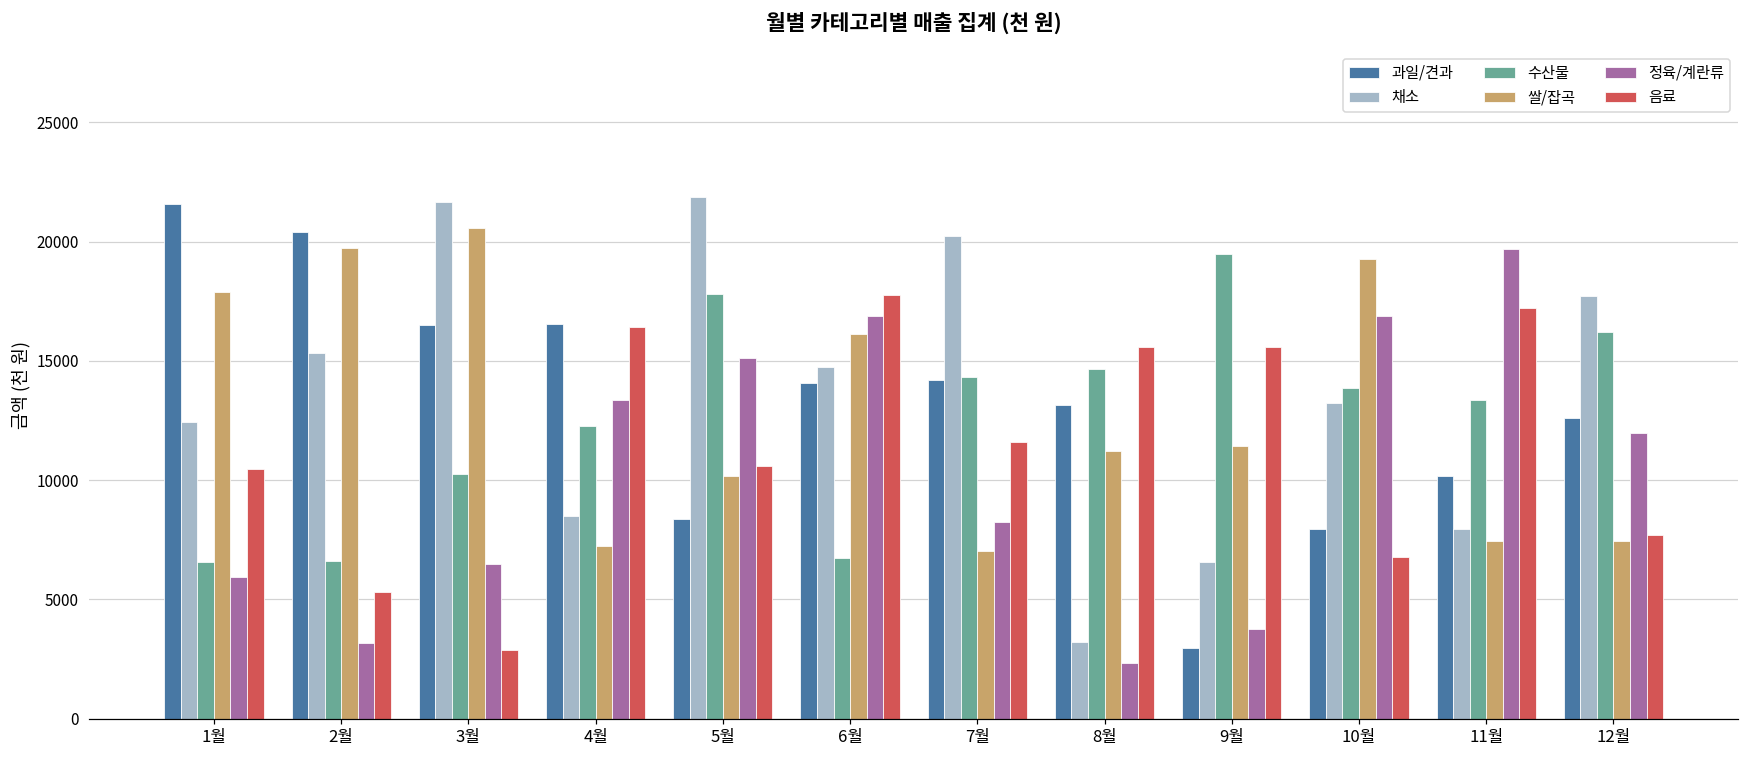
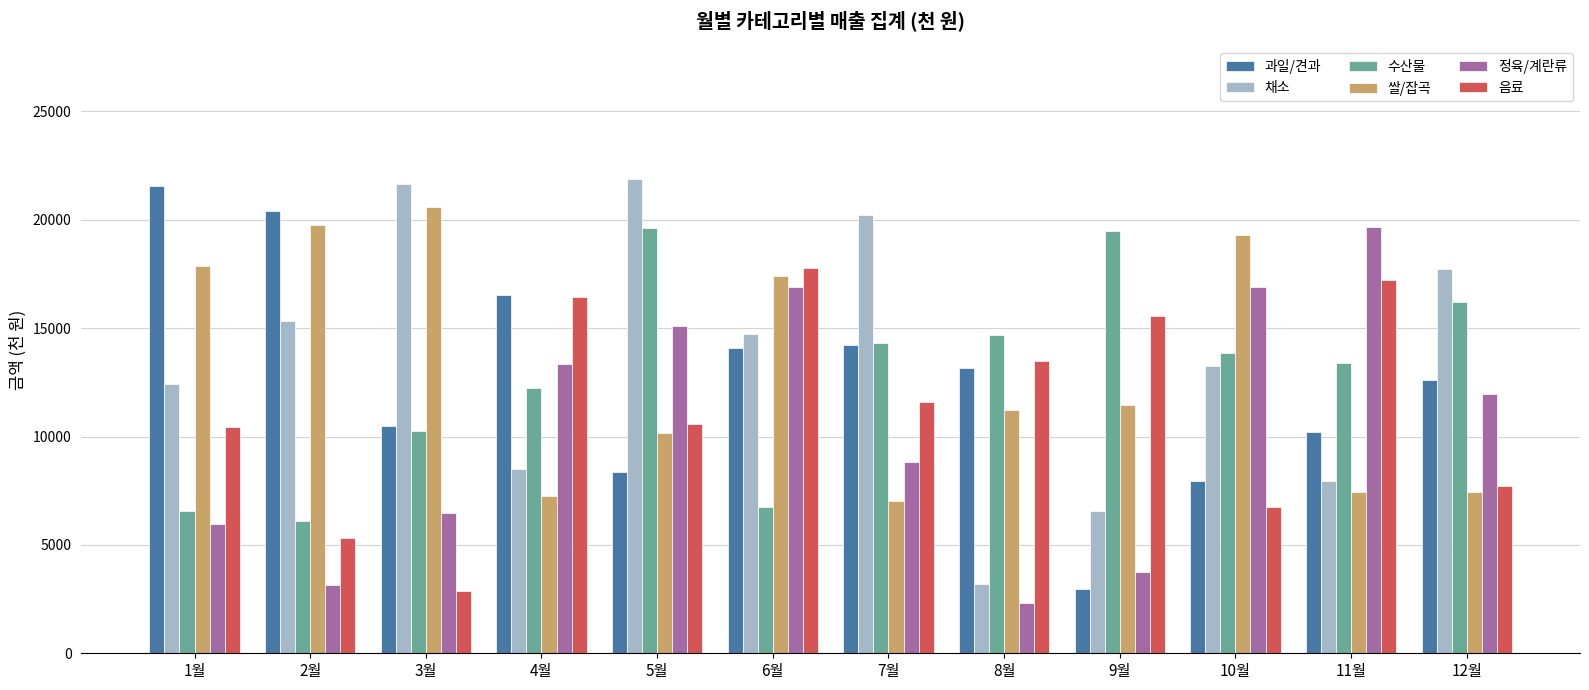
  {
    "과일/견과": {
      "1월": 21600,
      "2월": 20400,
-     "3월": 16500,
+     "3월": 10500,
      "4월": 16500,
      "5월": 8400,
      "6월": 14100,
      "7월": 14200,
      "8월": 13200,
      "9월": 3000,
      "10월": 7900,
      "11월": 10200,
      "12월": 12600
    },
    "채소": {
      "1월": 12400,
      "2월": 15300,
      "3월": 21700,
      "4월": 8500,
      "5월": 21900,
      "6월": 14700,
      "7월": 20200,
      "8월": 3200,
      "9월": 6600,
      "10월": 13200,
      "11월": 7900,
      "12월": 17700
    },
    "수산물": {
      "1월": 6600,
-     "2월": 6600,
+     "2월": 6100,
      "3월": 10300,
      "4월": 12300,
-     "5월": 17800,
+     "5월": 19600,
      "6월": 6700,
      "7월": 14300,
      "8월": 14700,
      "9월": 19500,
      "10월": 13900,
      "11월": 13400,
      "12월": 16200
    },
    "쌀/잡곡": {
      "1월": 17900,
      "2월": 19700,
      "3월": 20600,
      "4월": 7300,
      "5월": 10200,
-     "6월": 16100,
+     "6월": 17400,
      "7월": 7000,
      "8월": 11200,
      "9월": 11400,
      "10월": 19300,
      "11월": 7400,
      "12월": 7400
    },
    "정육/계란류": {
      "1월": 6000,
      "2월": 3200,
      "3월": 6500,
      "4월": 13400,
      "5월": 15100,
      "6월": 16900,
-     "7월": 8300,
+     "7월": 8800,
      "8월": 2300,
      "9월": 3800,
      "10월": 16900,
      "11월": 19700,
      "12월": 12000
    },
    "음료": {
      "1월": 10500,
      "2월": 5300,
      "3월": 2900,
      "4월": 16400,
      "5월": 10600,
      "6월": 17800,
      "7월": 11600,
-     "8월": 15600,
+     "8월": 13500,
      "9월": 15600,
      "10월": 6800,
      "11월": 17200,
      "12월": 7700
    }
  }
